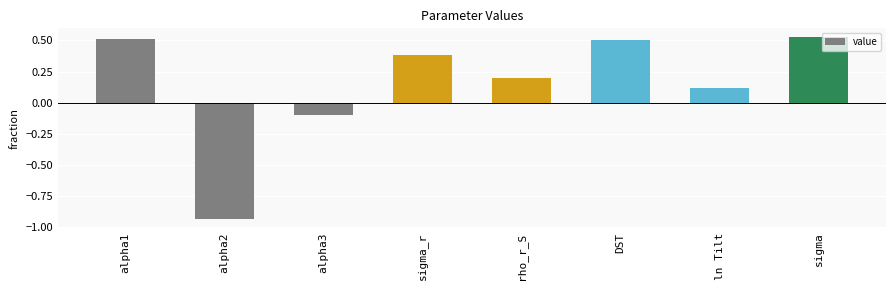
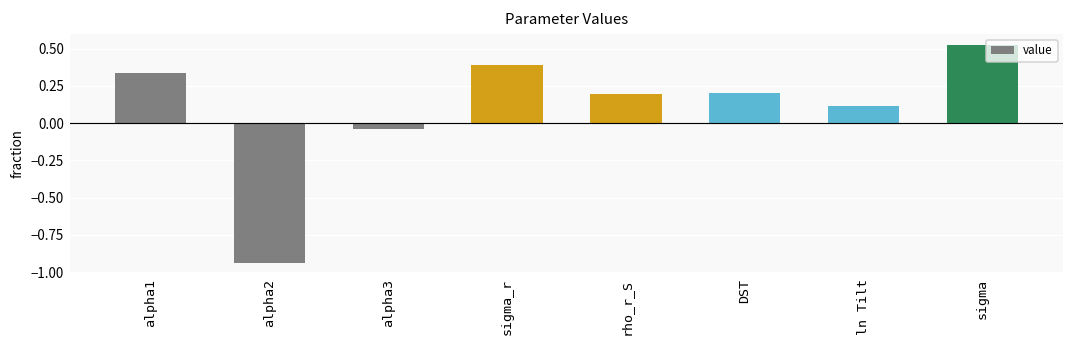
  {
-   "alpha1": 0.51,
+   "alpha1": 0.34,
    "alpha2": -0.94,
-   "alpha3": -0.10,
+   "alpha3": -0.04,
    "sigma_r": 0.39,
    "rho_r_S": 0.19,
-   "DST": 0.5,
+   "DST": 0.2,
    "ln Tilt": 0.12,
    "sigma": 0.52
  }
